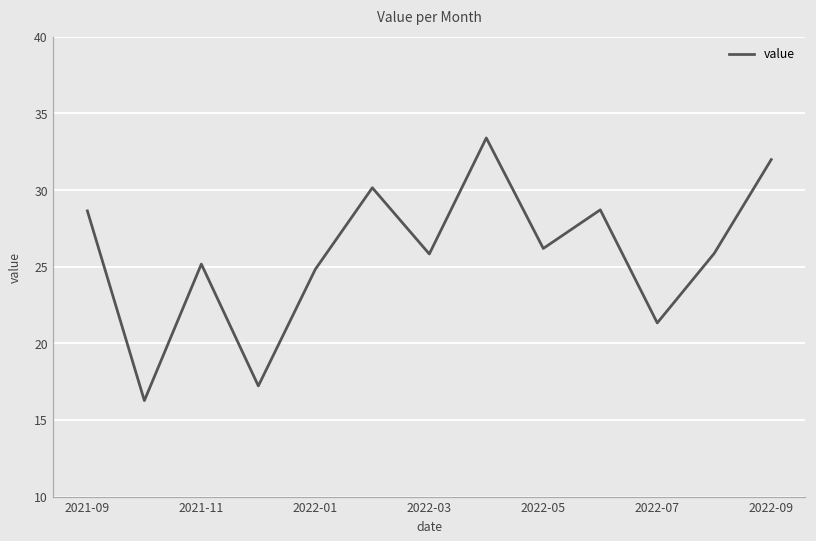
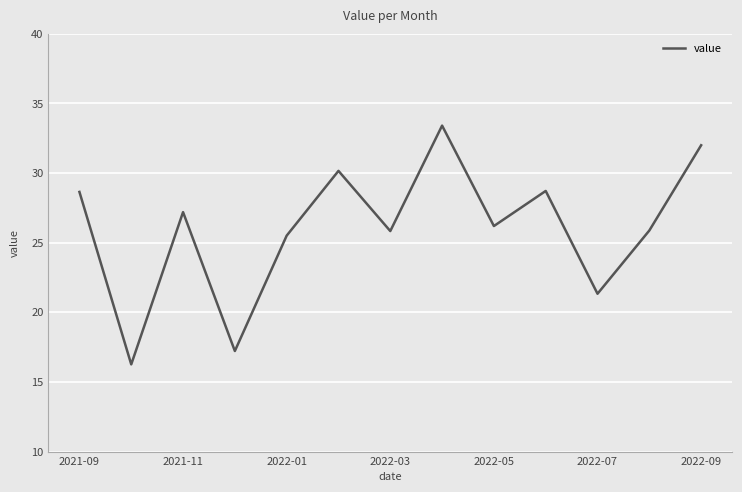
  {
    "2021-09": 28.6,
-   "2021-11": 25.2,
-   "2022-01": 24.8,
+   "2021-11": 27.2,
+   "2022-01": 25.5,
    "2022-03": 25.8,
    "2022-05": 26.2,
    "2022-07": 21.3,
    "2022-09": 32.0
  }
